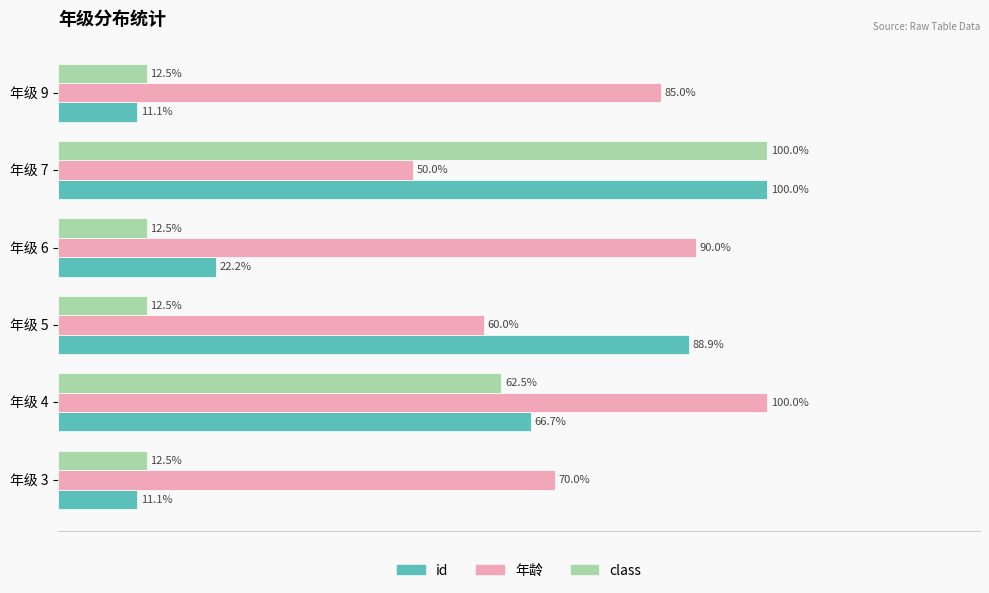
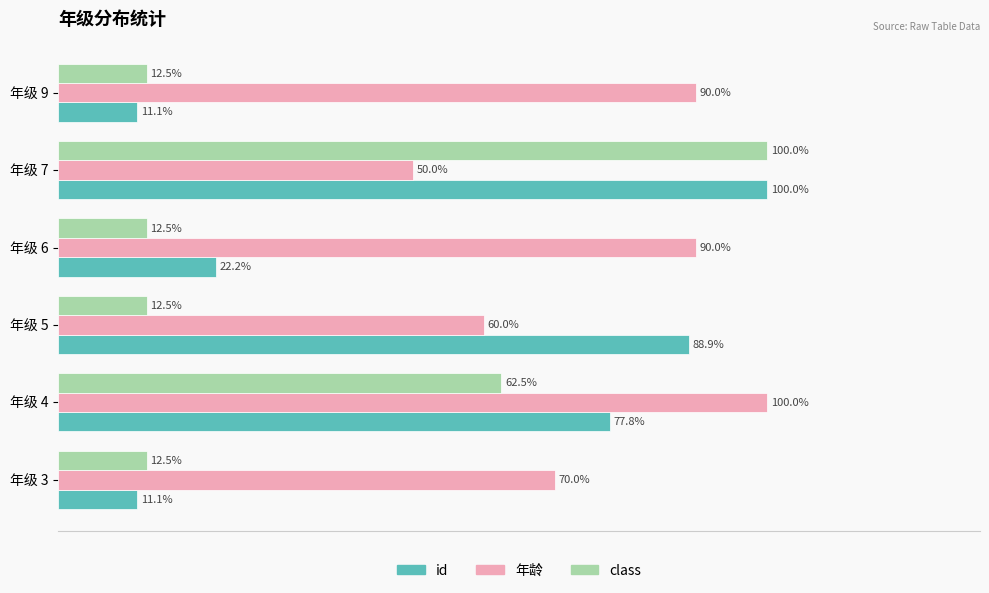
  {
    "id": {
      "年级 9": "11.1%",
      "年级 7": "100.0%",
      "年级 6": "22.2%",
      "年级 5": "88.9%",
-     "年级 4": "66.7%",
+     "年级 4": "77.8%",
      "年级 3": "11.1%"
    },
    "年龄": {
-     "年级 9": "85.0%",
+     "年级 9": "90.0%",
      "年级 7": "50.0%",
      "年级 6": "90.0%",
      "年级 5": "60.0%",
      "年级 4": "100.0%",
      "年级 3": "70.0%"
    },
    "class": {
      "年级 9": "12.5%",
      "年级 7": "100.0%",
      "年级 6": "12.5%",
      "年级 5": "12.5%",
      "年级 4": "62.5%",
      "年级 3": "12.5%"
    }
  }
